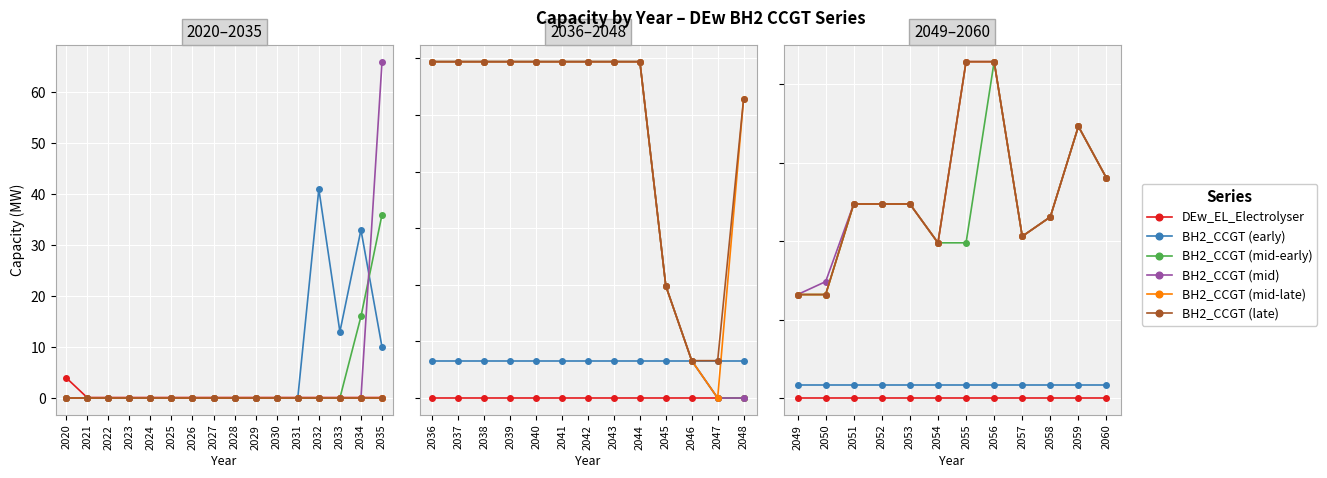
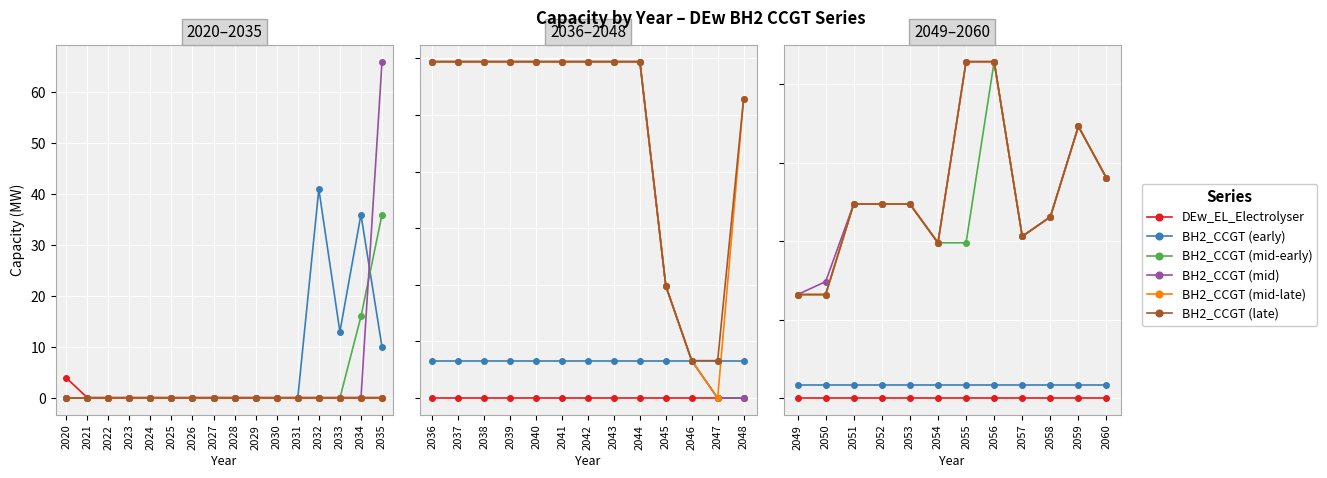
  {
    "2020–2035": {
      "DEw_EL_Electrolyser": {
        "2020": 4
      },
      "BH2_CCGT (early)": {
        "2032": 41,
        "2033": 13,
-       "2034": 33,
+       "2034": 36,
        "2035": 10
      },
      "BH2_CCGT (mid-early)": {
        "2034": 16,
        "2035": 36
      },
      "BH2_CCGT (mid)": {
        "2035": 66
      }
    }
  }
